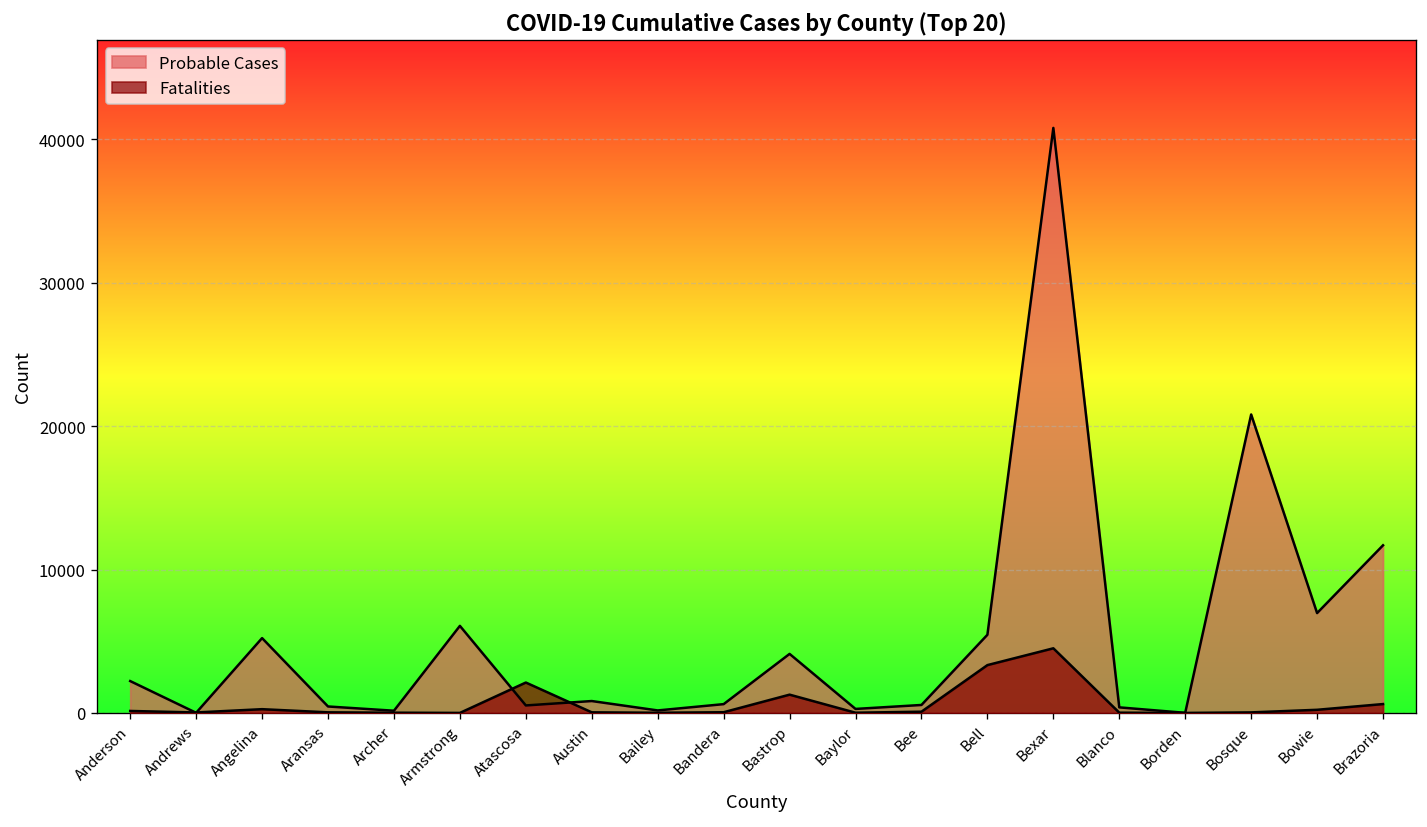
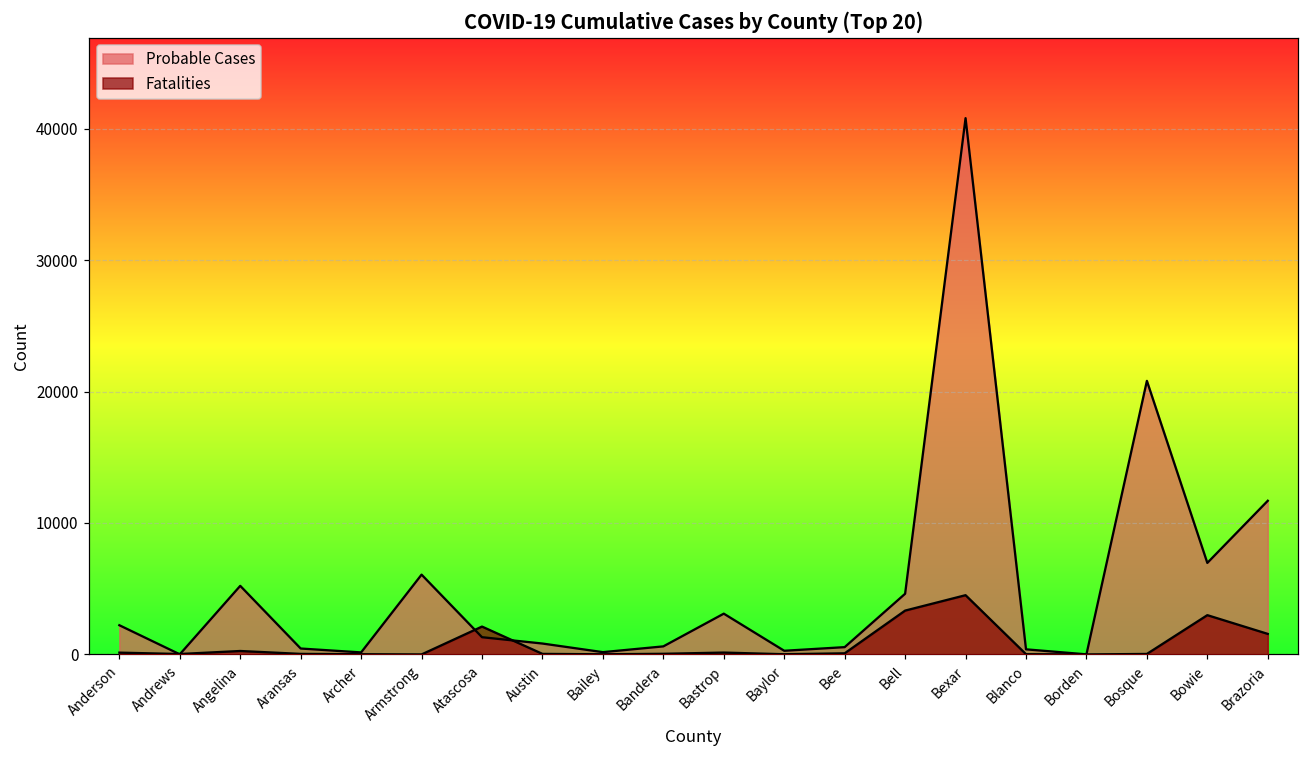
  {
    "Probable Cases": {
      "Anderson": 2200,
      "Angelina": 5200,
      "Aransas": 500,
      "Armstrong": 6100,
-     "Atascosa": 500,
+     "Atascosa": 1300,
      "Austin": 800,
      "Bandera": 600,
-     "Bastrop": 4100,
+     "Bastrop": 3100,
      "Baylor": 300,
      "Bee": 600,
-     "Bell": 5500,
+     "Bell": 4600,
      "Bexar": 40800,
      "Blanco": 400,
      "Bosque": 20800,
      "Bowie": 7000,
      "Brazoria": 11700
    },
    "Fatalities": {
      "Anderson": 100,
      "Angelina": 300,
      "Aransas": 0,
      "Armstrong": 0,
      "Atascosa": 2100,
      "Austin": 0,
      "Bandera": 100,
-     "Bastrop": 1300,
+     "Bastrop": 100,
      "Baylor": 0,
      "Bee": 100,
      "Bell": 3300,
      "Bexar": 4500,
      "Blanco": 0,
      "Bosque": 0,
-     "Bowie": 200,
-     "Brazoria": 600
+     "Bowie": 3000,
+     "Brazoria": 1600
    }
  }
